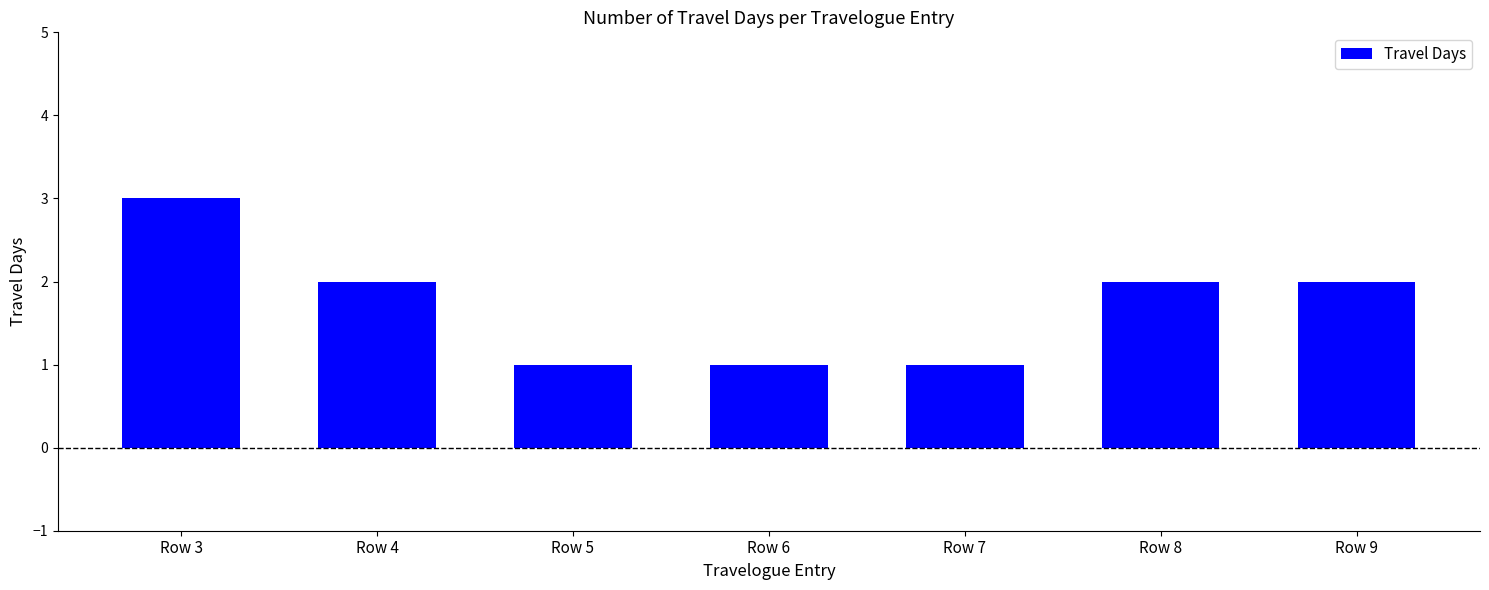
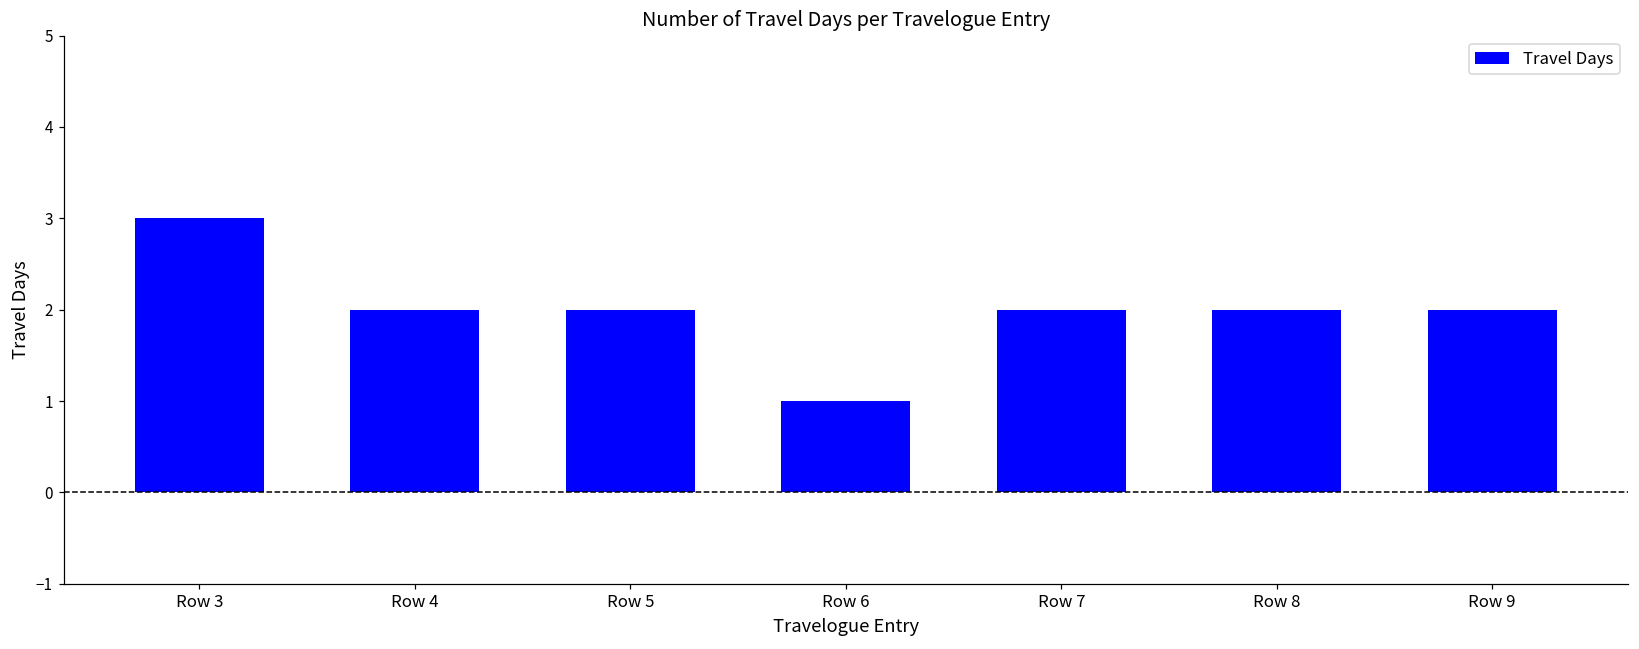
  {
    "Row 3": 3,
    "Row 4": 2,
-   "Row 5": 1,
+   "Row 5": 2,
    "Row 6": 1,
-   "Row 7": 1,
+   "Row 7": 2,
    "Row 8": 2,
    "Row 9": 2
  }
